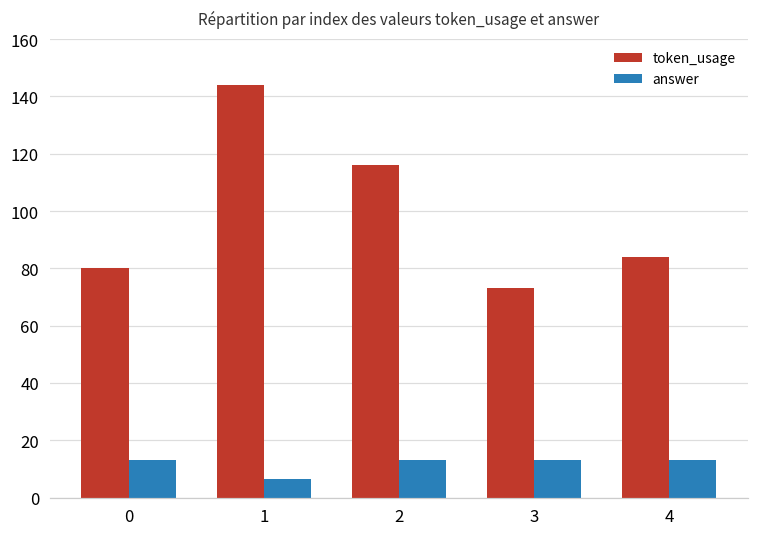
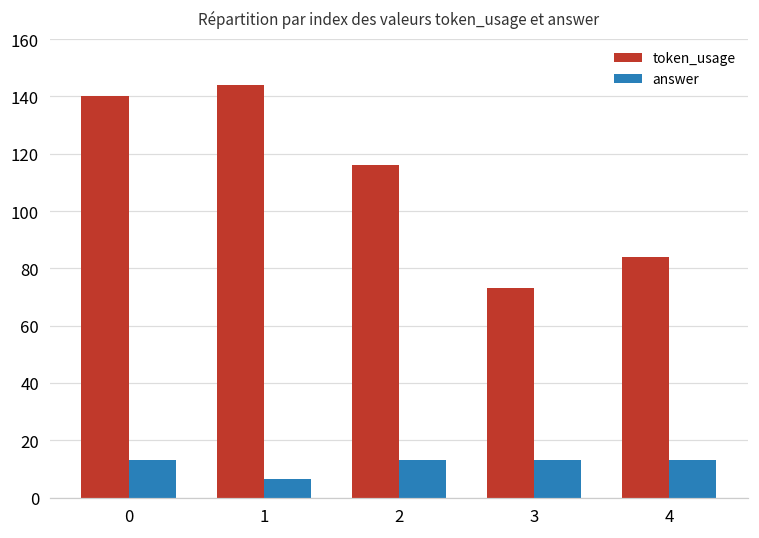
  {
    "token_usage": {
-     "0": 80,
+     "0": 140,
      "1": 144,
      "2": 116,
      "3": 73,
      "4": 84
    },
    "answer": {
      "0": 13,
      "1": 6,
      "2": 13,
      "3": 13,
      "4": 13
    }
  }
